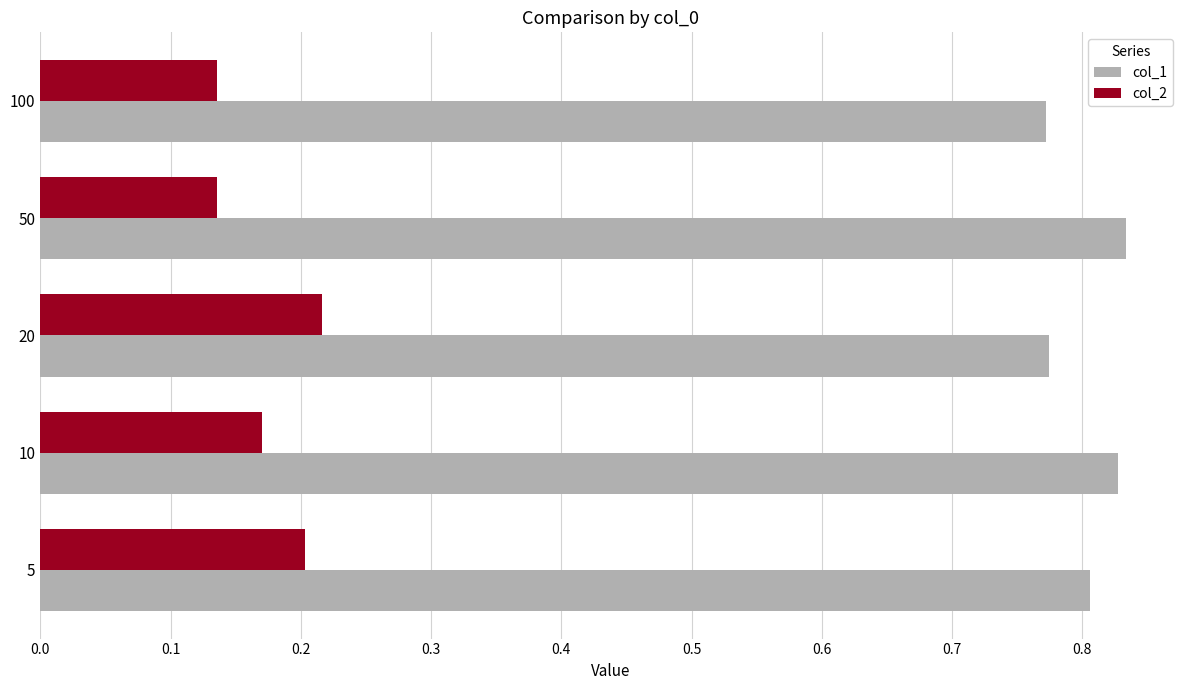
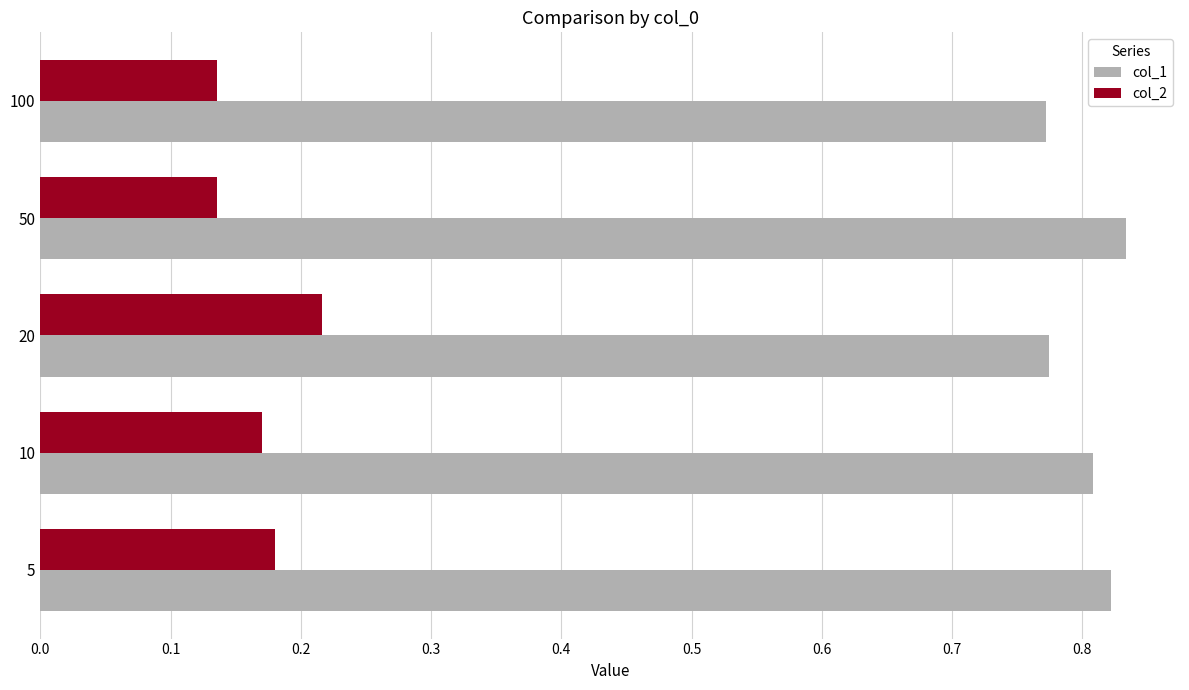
  {
    "col_1": {
      "100": 0.772,
      "50": 0.833,
      "20": 0.774,
-     "10": 0.827,
-     "5": 0.806
+     "10": 0.808,
+     "5": 0.822
    },
    "col_2": {
      "100": 0.136,
      "50": 0.136,
      "20": 0.216,
      "10": 0.170,
-     "5": 0.203
+     "5": 0.180
    }
  }
